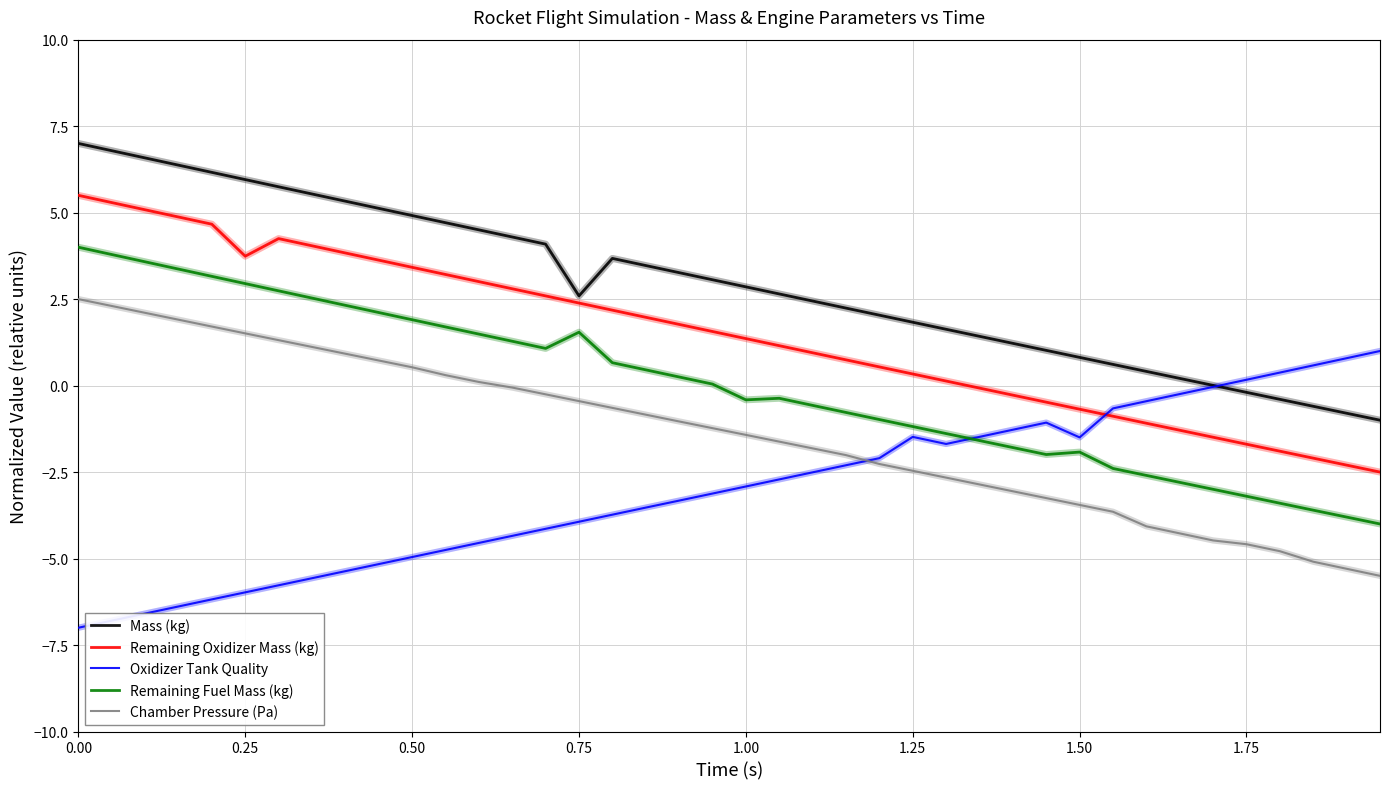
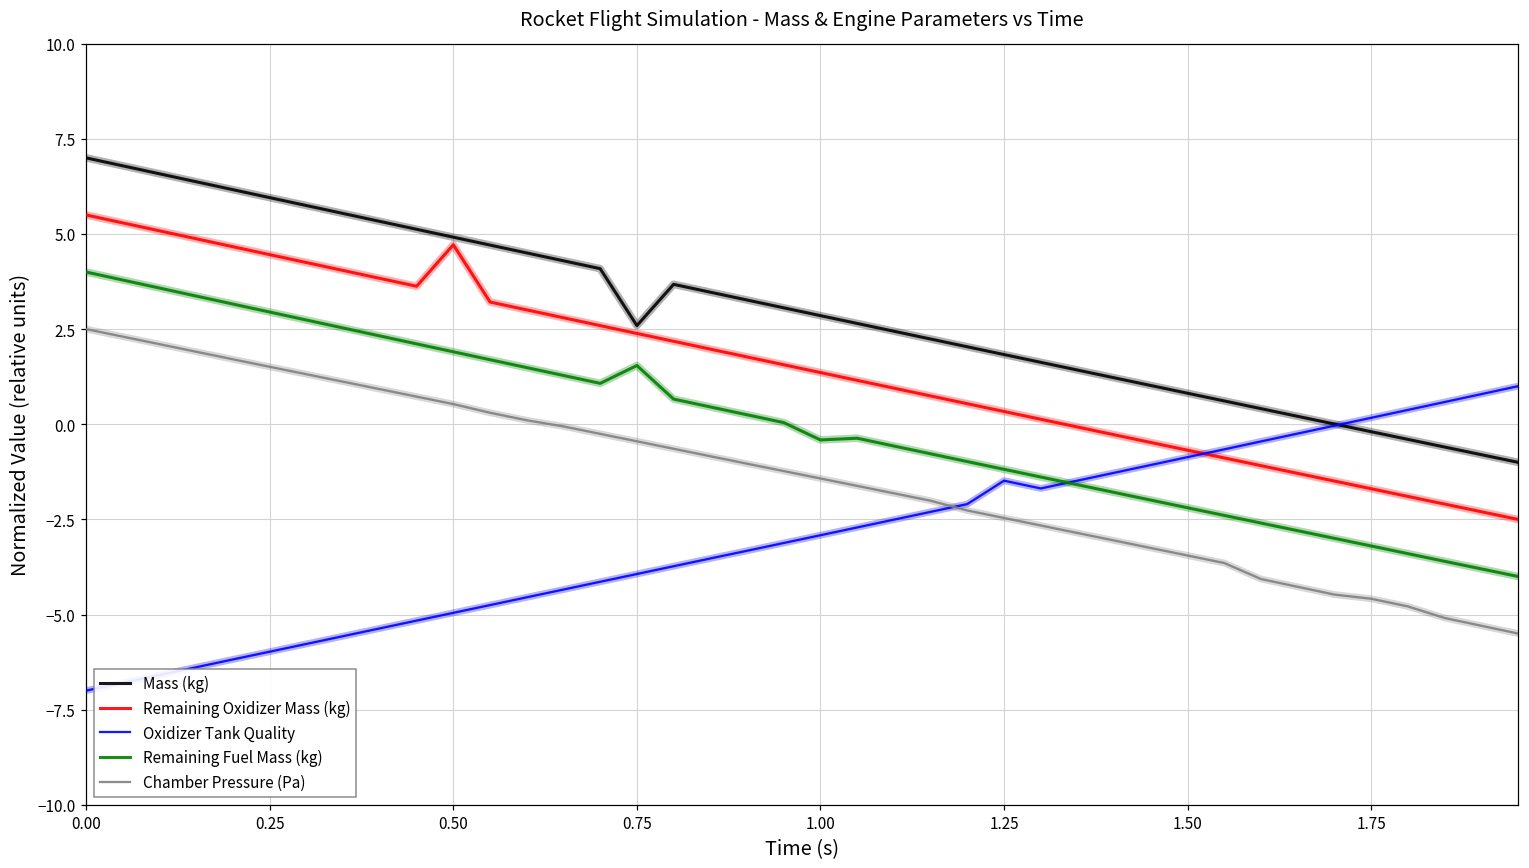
  {
    "Mass (kg)": {
      "0.00": 7.0,
      "0.25": 6.0,
      "0.50": 4.9,
      "0.75": 2.6,
      "1.00": 2.9,
      "1.25": 1.8,
      "1.50": 0.8,
      "1.75": -0.2
    },
    "Remaining Oxidizer Mass (kg)": {
      "0.00": 5.5,
-     "0.25": 3.7,
-     "0.50": 3.4,
+     "0.25": 4.5,
+     "0.50": 4.7,
      "0.75": 2.4,
      "1.00": 1.4,
      "1.25": 0.3,
      "1.50": -0.7,
      "1.75": -1.7
    },
    "Oxidizer Tank Quality": {
      "0.00": -7.0,
      "0.25": -6.0,
      "0.50": -5.0,
      "0.75": -3.9,
      "1.00": -2.9,
      "1.25": -1.5,
-     "1.50": -1.5,
+     "1.50": -0.9,
      "1.75": 0.2
    },
    "Remaining Fuel Mass (kg)": {
      "0.00": 4.0,
      "0.25": 2.9,
      "0.50": 1.9,
      "0.75": 1.5,
      "1.00": -0.4,
      "1.25": -1.2,
-     "1.50": -1.9,
+     "1.50": -2.2,
      "1.75": -3.2
    },
    "Chamber Pressure (Pa)": {
      "0.00": 2.5,
      "0.25": 1.5,
      "0.50": 0.5,
      "0.75": -0.4,
      "1.00": -1.4,
      "1.25": -2.5,
      "1.50": -3.4,
      "1.75": -4.6
    }
  }
